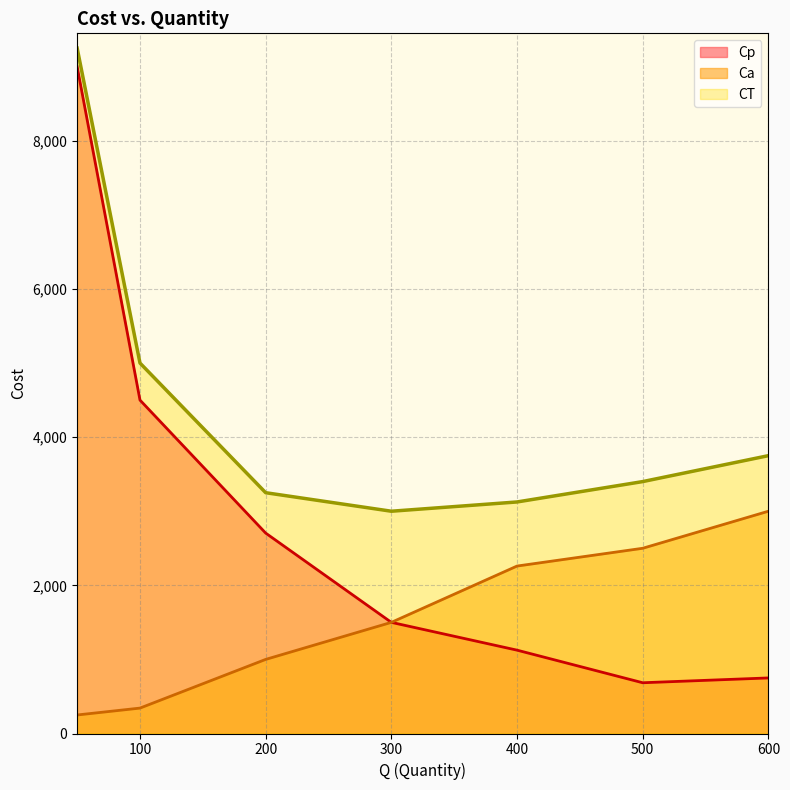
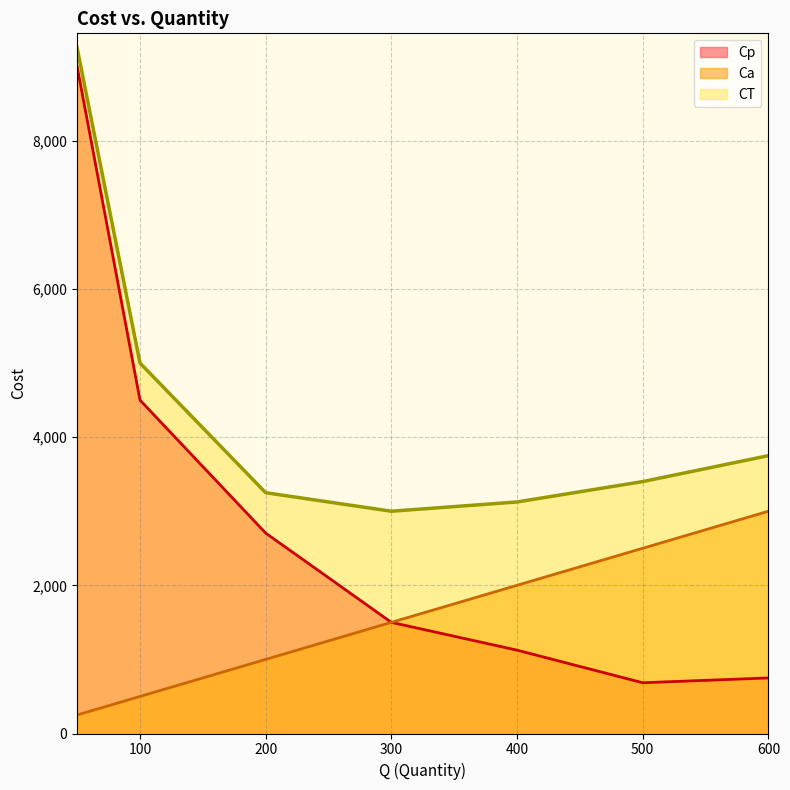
  {
    "Cp": {
      "100": "4,500",
      "200": "2,700",
      "400": "1,100",
      "500": "700",
      "600": "800"
    },
    "Ca": {
-     "100": "300",
+     "100": "500",
      "200": "1,000",
-     "400": "2,300",
+     "400": "2,000",
      "500": "2,500",
      "600": "3,000"
    },
    "CT": {
      "100": "5,000",
      "200": "3,300",
      "300": "3,000",
      "400": "3,100",
      "500": "3,400",
      "600": "3,800"
    }
  }
